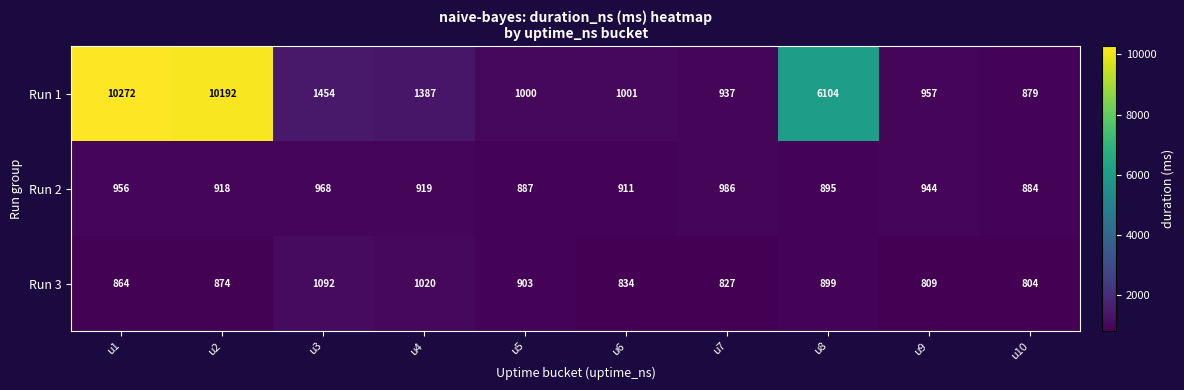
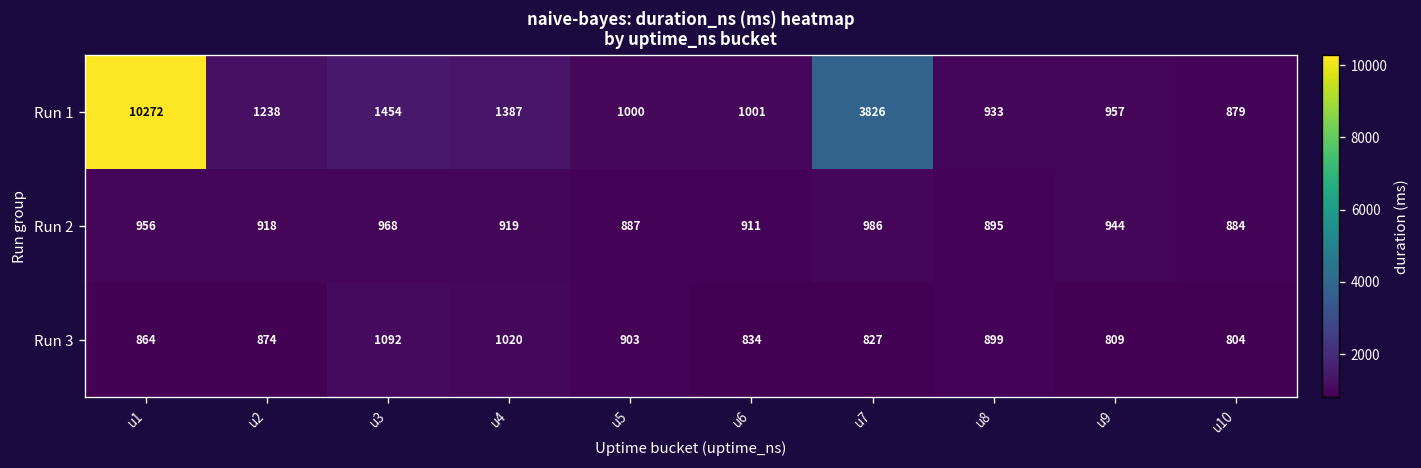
  {
    "Run 1": {
      "u1": 10272,
-     "u2": 10192,
+     "u2": 1238,
      "u3": 1454,
      "u4": 1387,
      "u5": 1000,
      "u6": 1001,
-     "u7": 937,
-     "u8": 6104,
+     "u7": 3826,
+     "u8": 933,
      "u9": 957,
      "u10": 879
    },
    "Run 2": {
      "u1": 956,
      "u2": 918,
      "u3": 968,
      "u4": 919,
      "u5": 887,
      "u6": 911,
      "u7": 986,
      "u8": 895,
      "u9": 944,
      "u10": 884
    },
    "Run 3": {
      "u1": 864,
      "u2": 874,
      "u3": 1092,
      "u4": 1020,
      "u5": 903,
      "u6": 834,
      "u7": 827,
      "u8": 899,
      "u9": 809,
      "u10": 804
    }
  }
